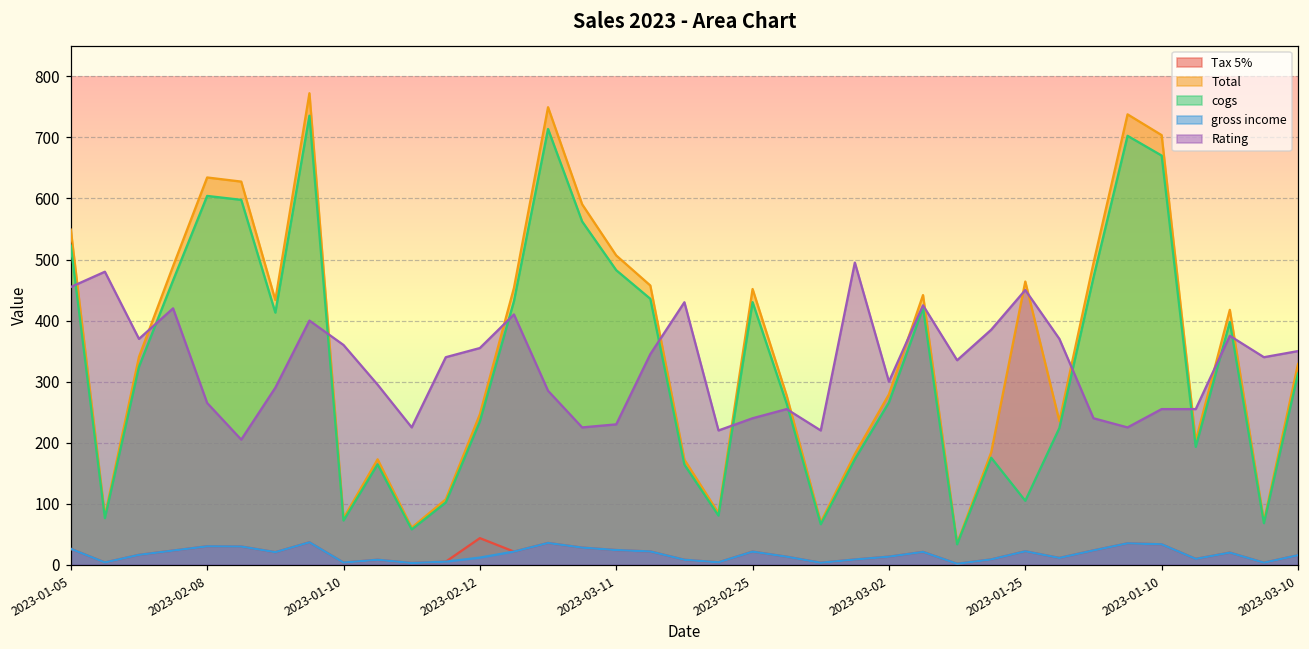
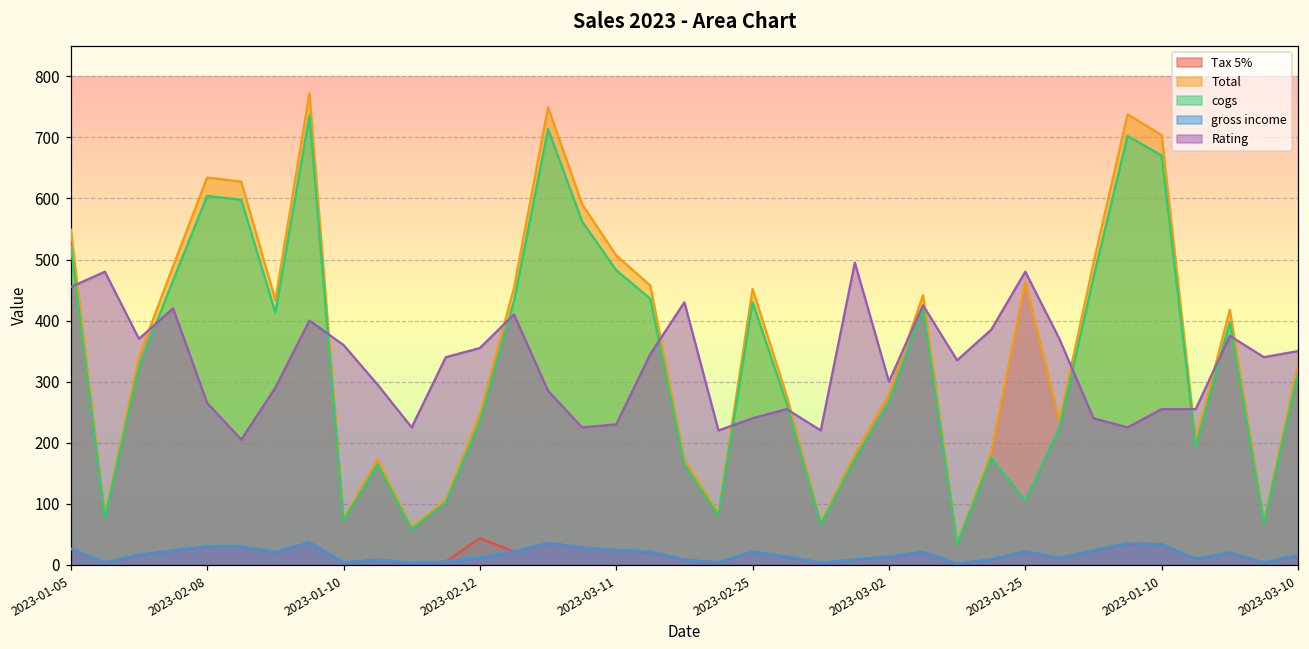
  {
    "Tax 5%": {
      "2023-02-12": 40
    },
    "Total": {
      "2023-01-05": 550,
      "2023-02-12": 250,
      "2023-03-02": 280,
      "2023-01-25": 460
    },
    "cogs": {
      "2023-01-05": 520,
      "2023-02-12": 230,
      "2023-03-02": 270,
      "2023-01-25": 100
    },
    "gross income": {
      "2023-02-12": 10
    },
    "Rating": {
      "2023-01-05": 460,
      "2023-02-12": 360,
      "2023-03-02": 300,
-     "2023-01-25": 450
+     "2023-01-25": 480
    }
  }
